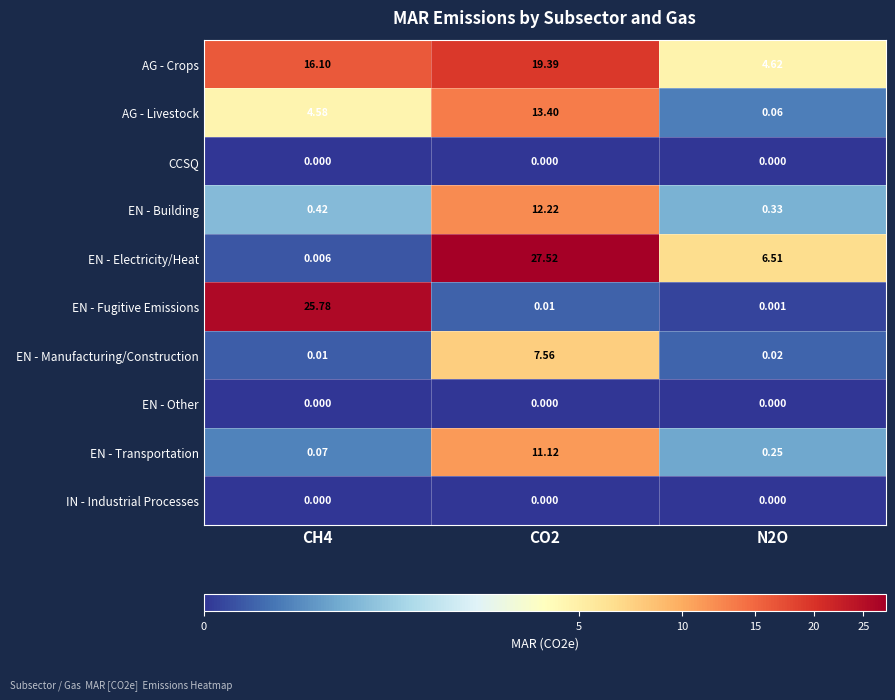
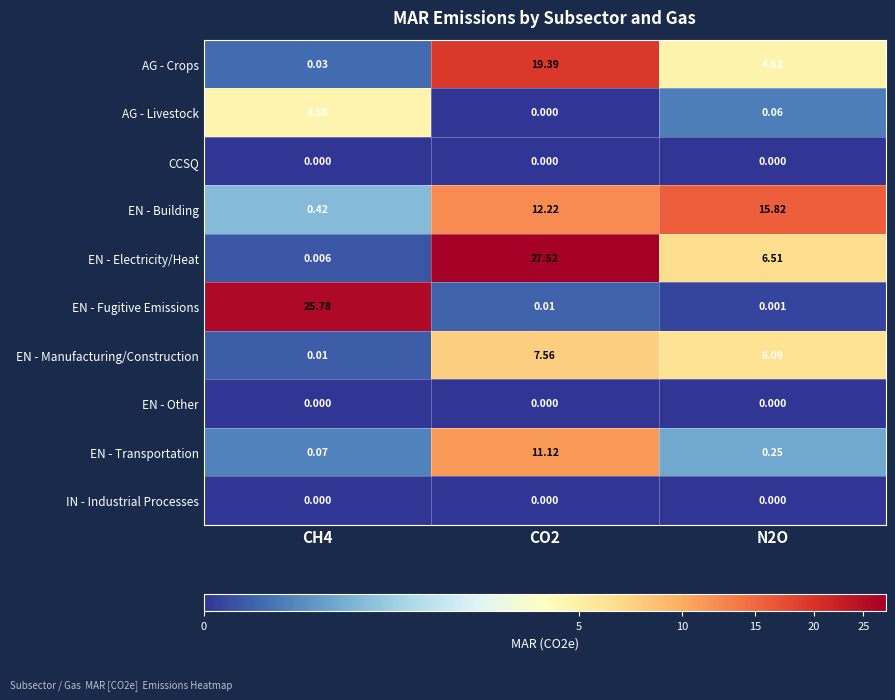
  {
    "AG - Crops": {
-     "CH4": 16.10,
+     "CH4": 0.03,
      "CO2": 19.39,
      "N2O": 4.62
    },
    "AG - Livestock": {
      "CH4": 4.58,
-     "CO2": 13.40,
+     "CO2": 0.000,
      "N2O": 0.06
    },
    "CCSQ": {
      "CH4": 0.000,
      "CO2": 0.000,
      "N2O": 0.000
    },
    "EN - Building": {
      "CH4": 0.42,
      "CO2": 12.22,
-     "N2O": 0.33
+     "N2O": 15.82
    },
    "EN - Electricity/Heat": {
      "CH4": 0.006,
      "CO2": 27.52,
      "N2O": 6.51
    },
    "EN - Fugitive Emissions": {
      "CH4": 25.78,
      "CO2": 0.01,
      "N2O": 0.001
    },
    "EN - Manufacturing/Construction": {
      "CH4": 0.01,
      "CO2": 7.56,
-     "N2O": 0.02
+     "N2O": 6.09
    },
    "EN - Other": {
      "CH4": 0.000,
      "CO2": 0.000,
      "N2O": 0.000
    },
    "EN - Transportation": {
      "CH4": 0.07,
      "CO2": 11.12,
      "N2O": 0.25
    },
    "IN - Industrial Processes": {
      "CH4": 0.000,
      "CO2": 0.000,
      "N2O": 0.000
    }
  }
